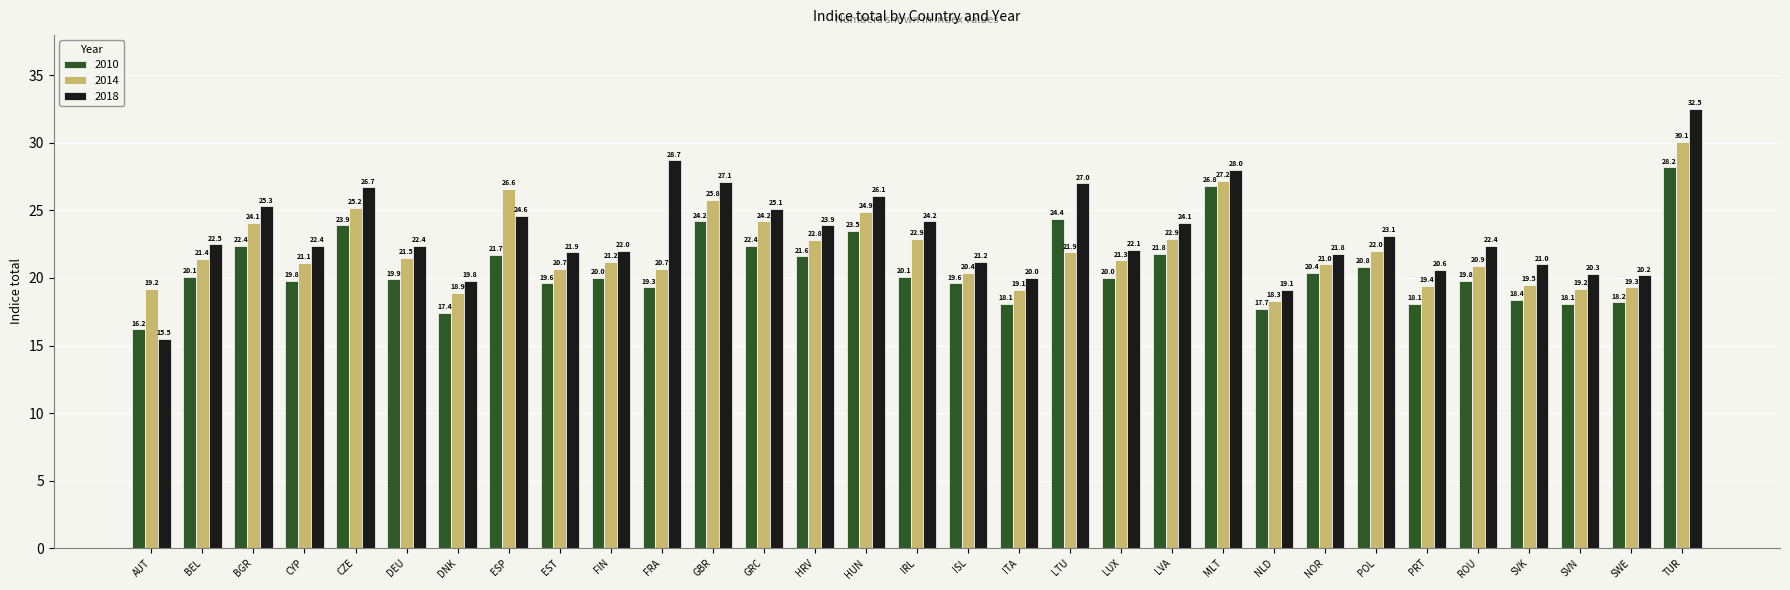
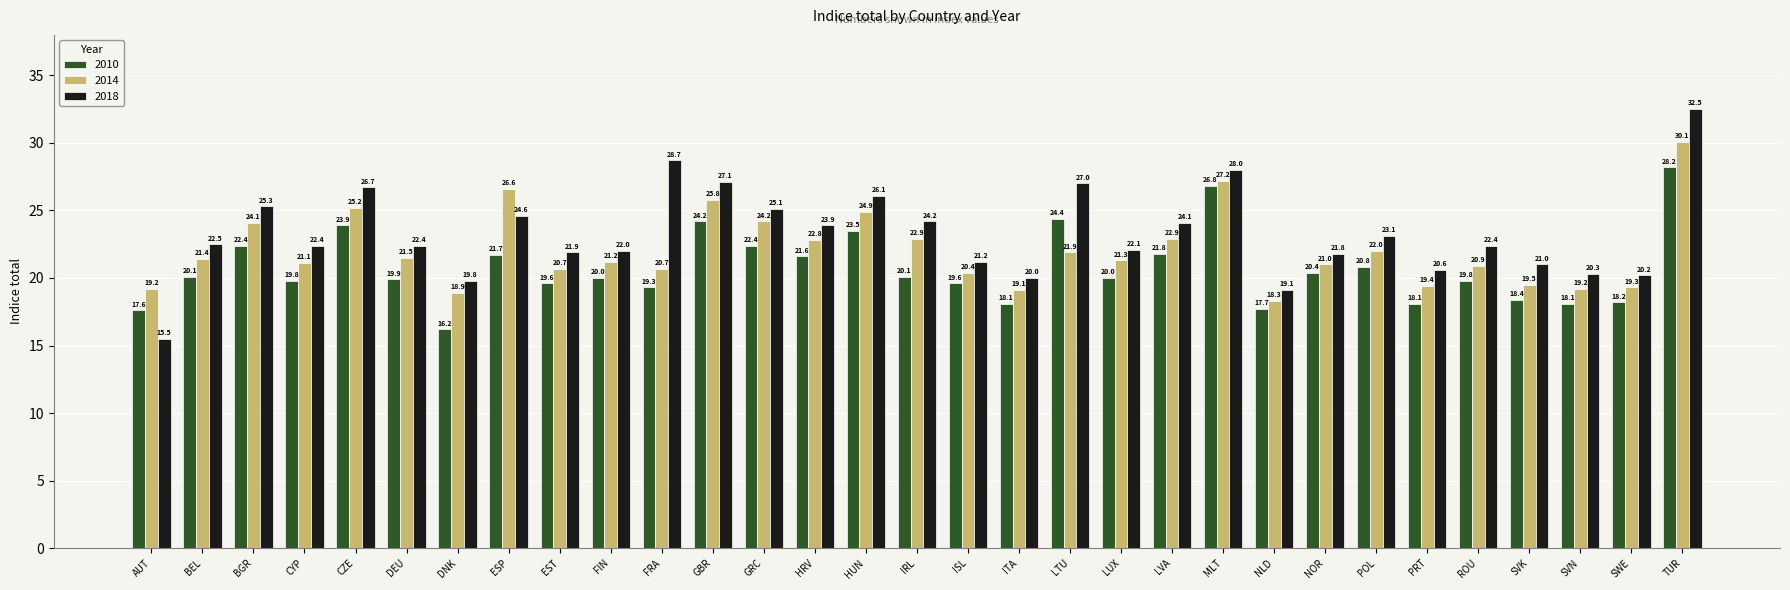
  {
    "2010": {
-     "AUT": 16.2,
+     "AUT": 17.6,
      "BEL": 20.1,
      "BGR": 22.4,
      "CYP": 19.8,
      "CZE": 23.9,
      "DEU": 19.9,
-     "DNK": 17.4,
+     "DNK": 16.2,
      "ESP": 21.7,
      "EST": 19.6,
      "FIN": 20.0,
      "FRA": 19.3,
      "GBR": 24.2,
      "GRC": 22.4,
      "HRV": 21.6,
      "HUN": 23.5,
      "IRL": 20.1,
      "ISL": 19.6,
      "ITA": 18.1,
      "LTU": 24.4,
      "LUX": 20.0,
      "LVA": 21.8,
      "MLT": 26.8,
      "NLD": 17.7,
      "NOR": 20.4,
      "POL": 20.8,
      "PRT": 18.1,
      "ROU": 19.8,
      "SVK": 18.4,
      "SVN": 18.1,
      "SWE": 18.2,
      "TUR": 28.2
    },
    "2014": {
      "AUT": 19.2,
      "BEL": 21.4,
      "BGR": 24.1,
      "CYP": 21.1,
      "CZE": 25.2,
      "DEU": 21.5,
      "DNK": 18.9,
      "ESP": 26.6,
      "EST": 20.7,
      "FIN": 21.2,
      "FRA": 20.7,
      "GBR": 25.8,
      "GRC": 24.2,
      "HRV": 22.8,
      "HUN": 24.9,
      "IRL": 22.9,
      "ISL": 20.4,
      "ITA": 19.1,
      "LTU": 21.9,
      "LUX": 21.3,
      "LVA": 22.9,
      "MLT": 27.2,
      "NLD": 18.3,
      "NOR": 21.0,
      "POL": 22.0,
      "PRT": 19.4,
      "ROU": 20.9,
      "SVK": 19.5,
      "SVN": 19.2,
      "SWE": 19.3,
      "TUR": 30.1
    },
    "2018": {
      "AUT": 15.5,
      "BEL": 22.5,
      "BGR": 25.3,
      "CYP": 22.4,
      "CZE": 26.7,
      "DEU": 22.4,
      "DNK": 19.8,
      "ESP": 24.6,
      "EST": 21.9,
      "FIN": 22.0,
      "FRA": 28.7,
      "GBR": 27.1,
      "GRC": 25.1,
      "HRV": 23.9,
      "HUN": 26.1,
      "IRL": 24.2,
      "ISL": 21.2,
      "ITA": 20.0,
      "LTU": 27.0,
      "LUX": 22.1,
      "LVA": 24.1,
      "MLT": 28.0,
      "NLD": 19.1,
      "NOR": 21.8,
      "POL": 23.1,
      "PRT": 20.6,
      "ROU": 22.4,
      "SVK": 21.0,
      "SVN": 20.3,
      "SWE": 20.2,
      "TUR": 32.5
    }
  }
